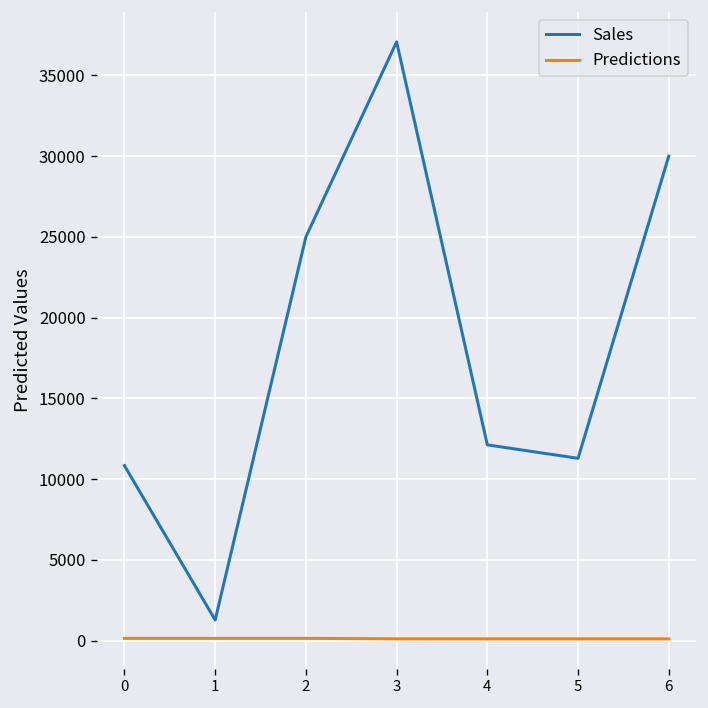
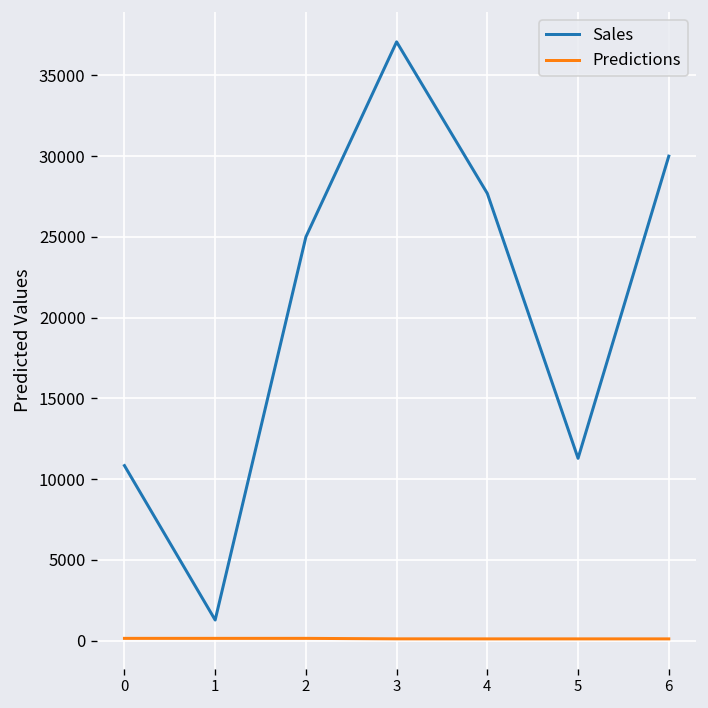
  {
    "Sales": {
      "0": 10800,
      "1": 1300,
      "2": 25000,
      "3": 37100,
-     "4": 12100,
+     "4": 27700,
      "5": 11300,
      "6": 30000
    },
    "Predictions": {
      "0": 100,
      "1": 100,
      "2": 100,
      "3": 100,
      "4": 100,
      "5": 100,
      "6": 100
    }
  }
